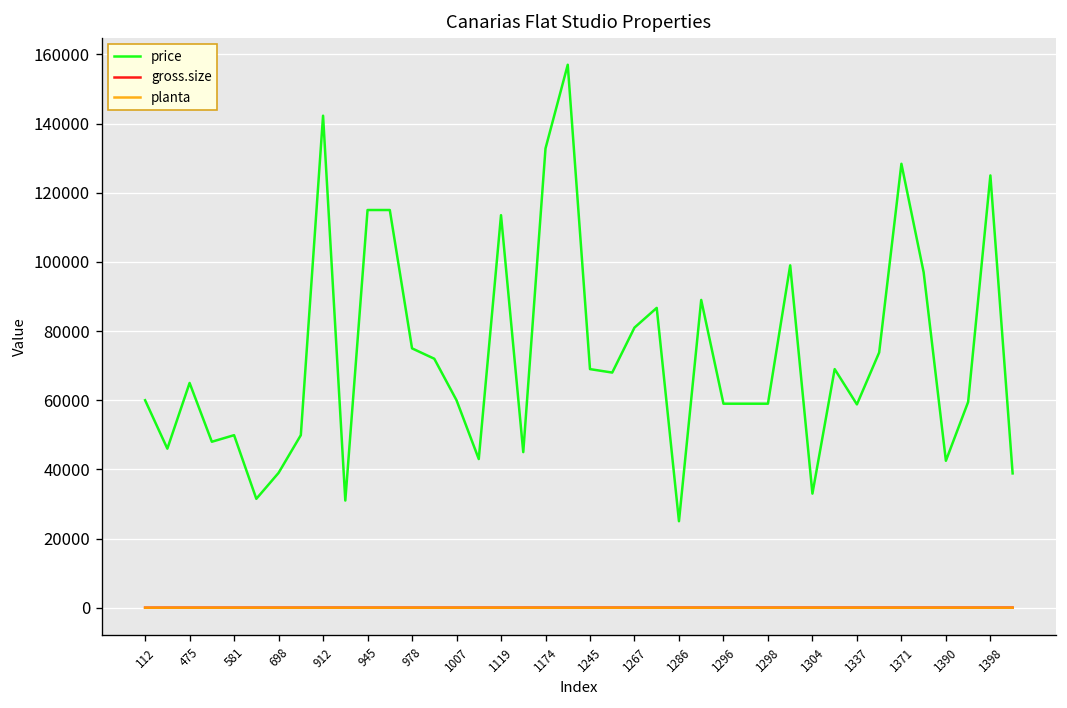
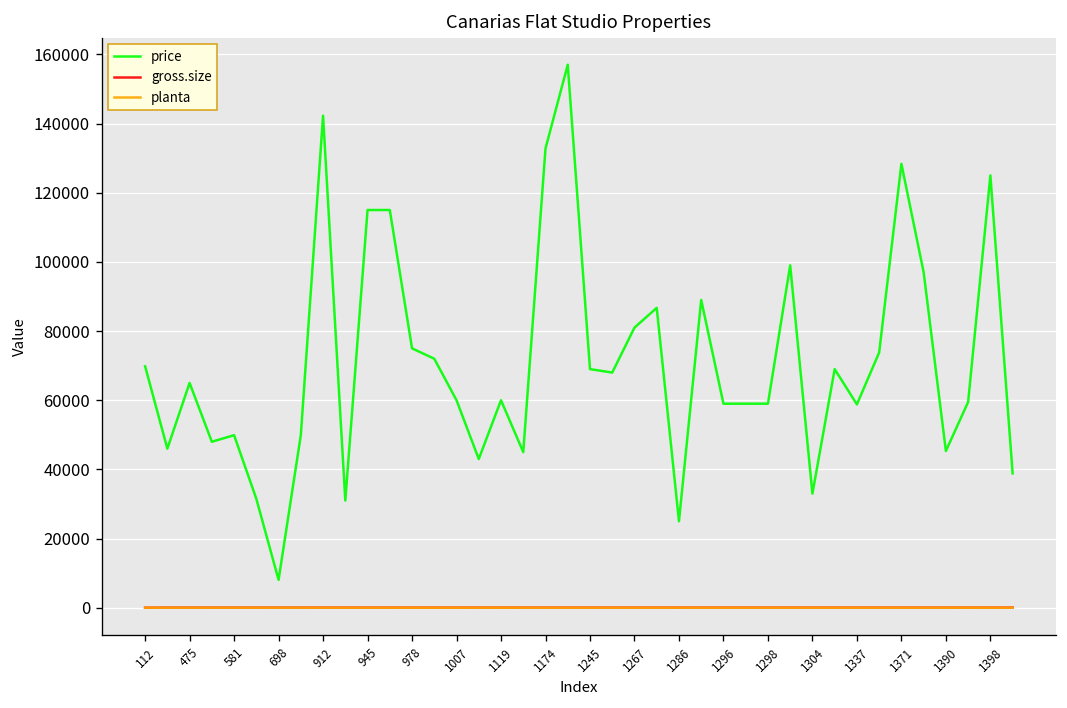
  {
    "price": {
-     "112": 60000,
+     "112": 70000,
      "475": 65000,
      "581": 50000,
-     "698": 39000,
+     "698": 8000,
      "912": 142000,
      "945": 115000,
      "978": 75000,
      "1007": 60000,
-     "1119": 114000,
+     "1119": 60000,
      "1174": 133000,
      "1245": 69000,
      "1267": 81000,
      "1286": 25000,
      "1296": 59000,
      "1298": 59000,
      "1304": 33000,
      "1337": 59000,
      "1371": 128000,
-     "1390": 43000,
+     "1390": 45000,
      "1398": 125000
    },
    "planta": {
      "112": 0,
      "475": 0,
      "581": 0,
      "698": 0,
      "912": 0,
      "945": 0,
      "978": 0,
      "1007": 0,
      "1119": 0,
      "1174": 0,
      "1245": 0,
      "1267": 0,
      "1286": 0,
      "1296": 0,
      "1298": 0,
      "1304": 0,
      "1337": 0,
      "1371": 0,
      "1390": 0,
      "1398": 0
    }
  }
